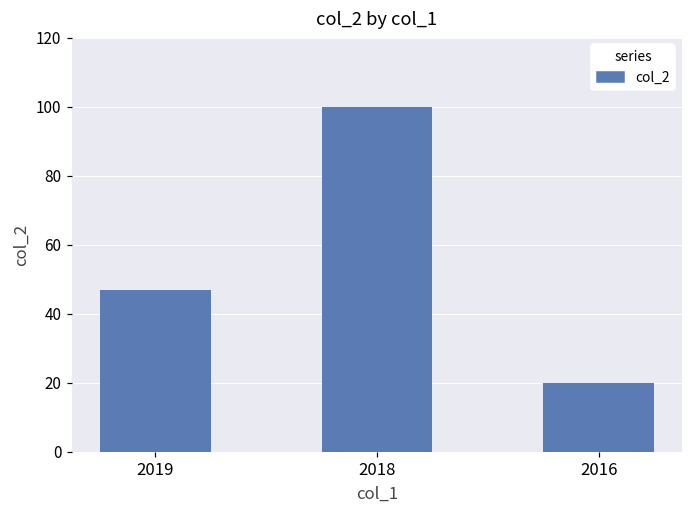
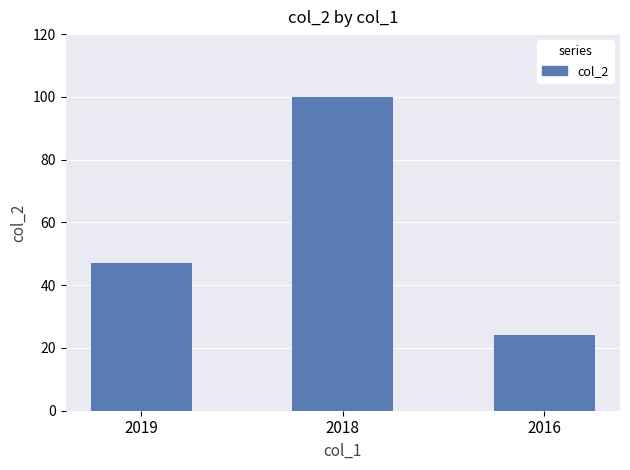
  {
    "2019": 47,
    "2018": 100,
-   "2016": 20
+   "2016": 24
  }
